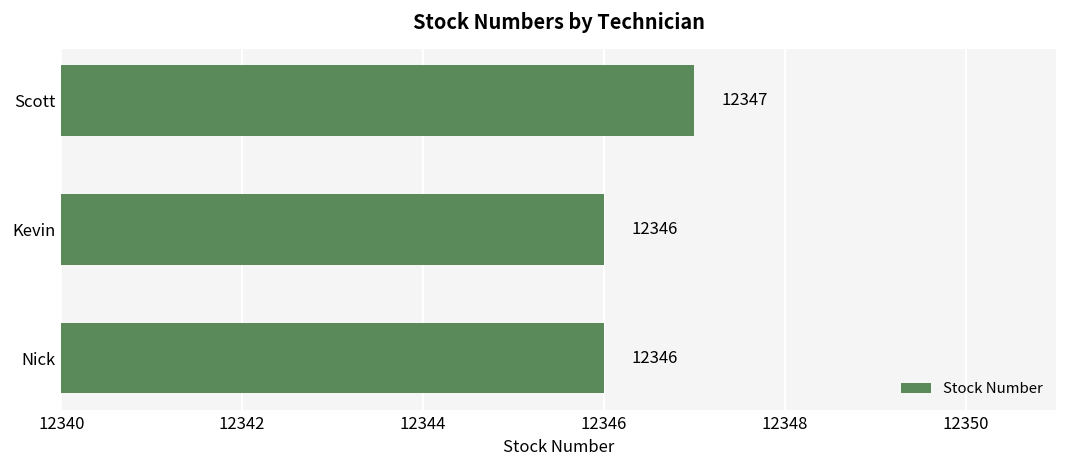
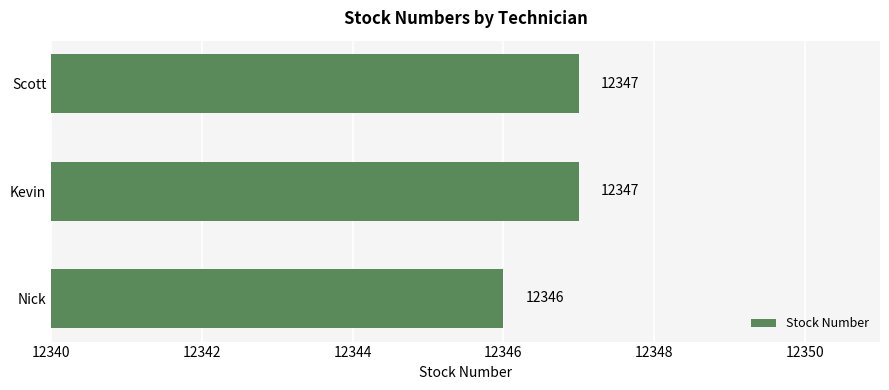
  {
    "Scott": 12347,
-   "Kevin": 12346,
+   "Kevin": 12347,
    "Nick": 12346
  }
